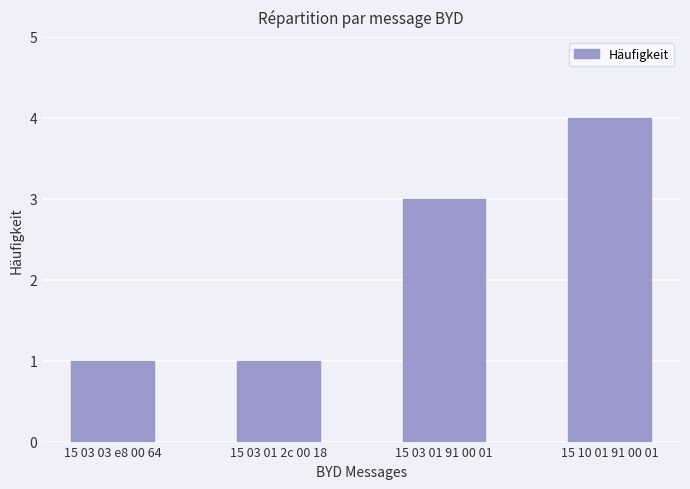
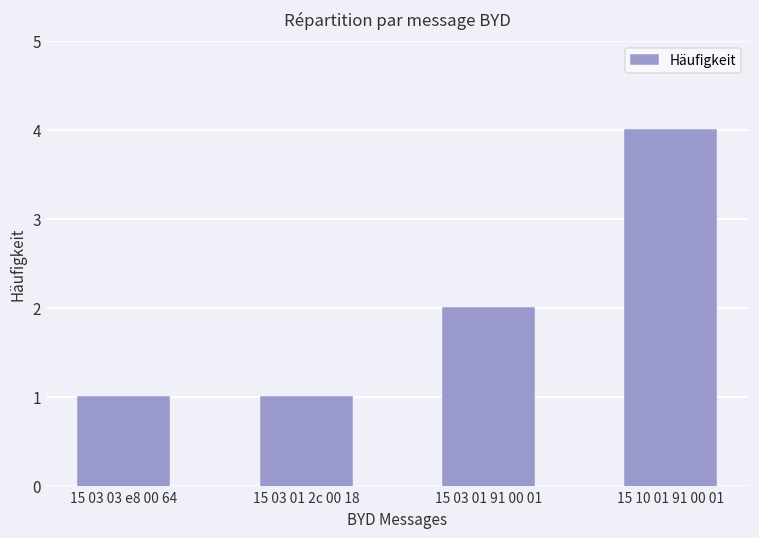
  {
    "15 03 03 e8 00 64": 1,
    "15 03 01 2c 00 18": 1,
-   "15 03 01 91 00 01": 3,
+   "15 03 01 91 00 01": 2,
    "15 10 01 91 00 01": 4
  }
